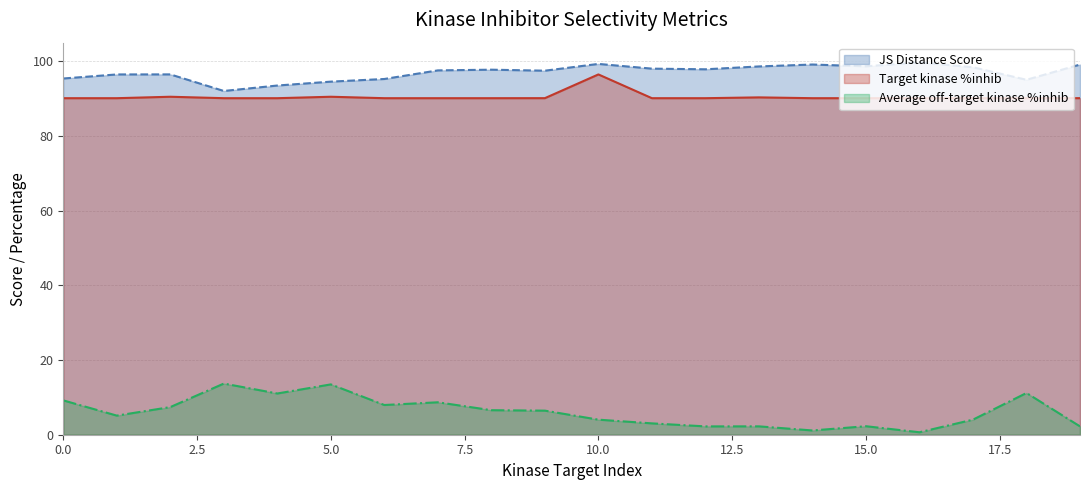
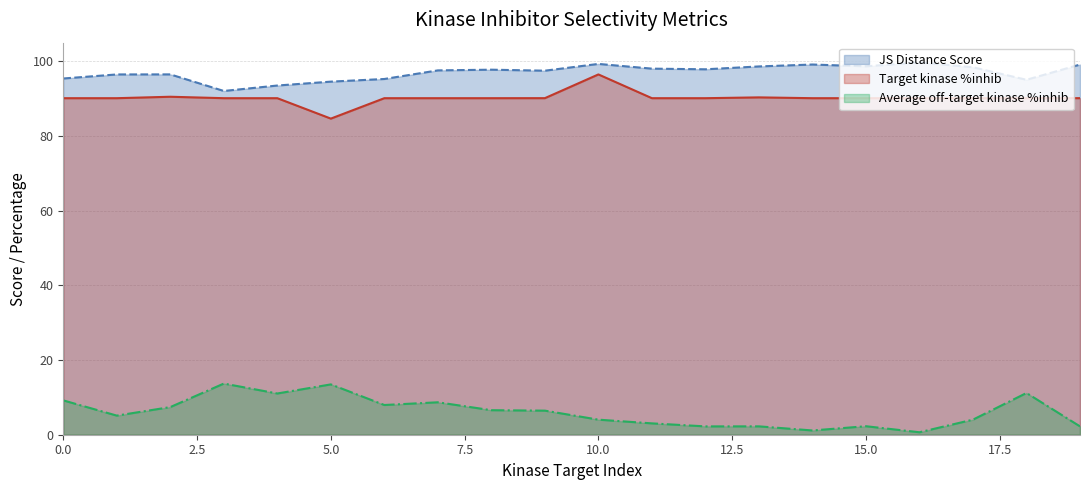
  {
    "Target kinase %inhib": {
      "0.0": 90,
-     "5.0": 91,
+     "5.0": 85,
      "10.0": 96
    }
  }
